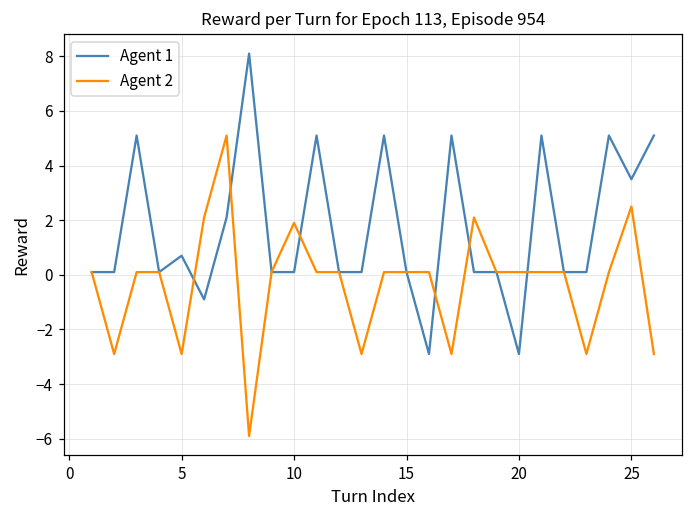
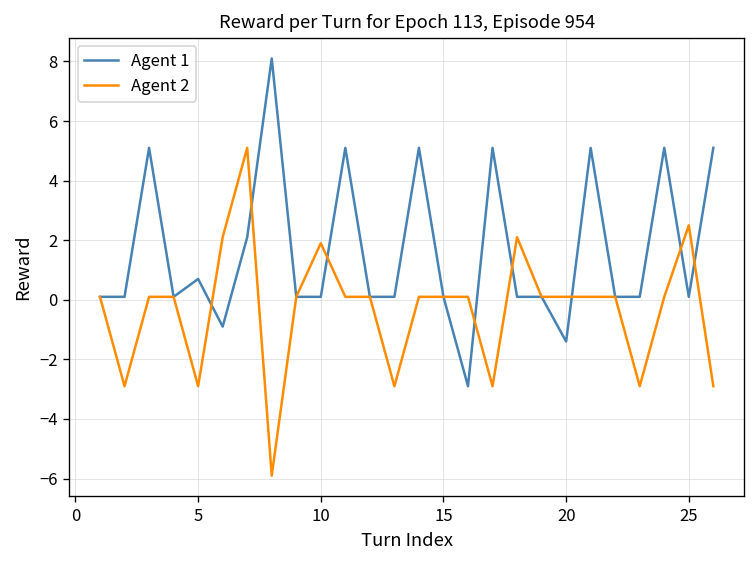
  {
    "Agent 1": {
      "5": 0.7,
      "10": 0.1,
-     "20": -2.9,
-     "25": 3.5
+     "20": -1.4,
+     "25": 0.1
    },
    "Agent 2": {
      "5": -2.9,
      "10": 1.9,
      "20": 0.1,
      "25": 2.5
    }
  }
